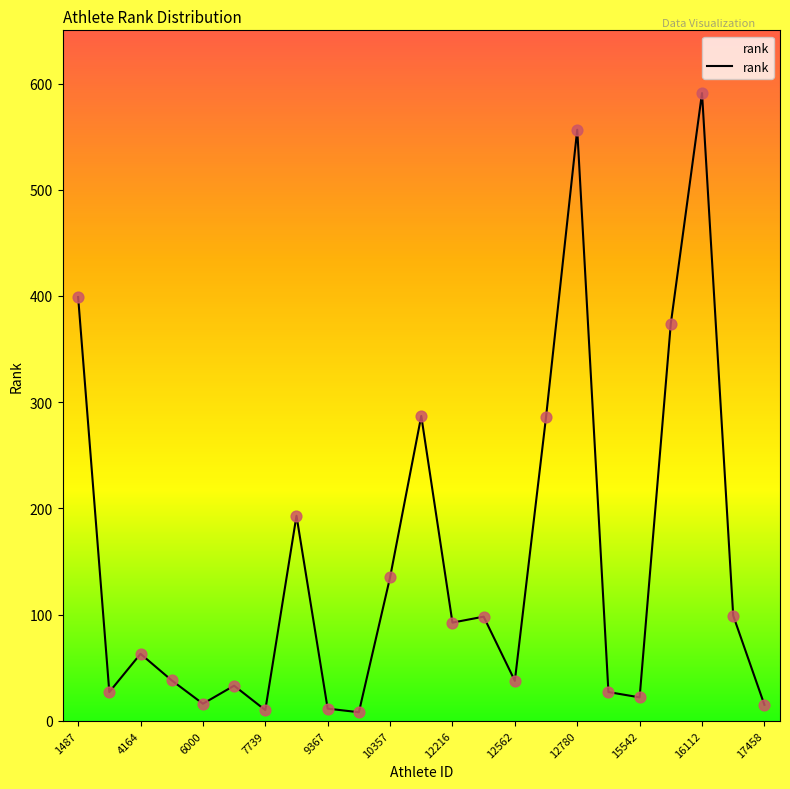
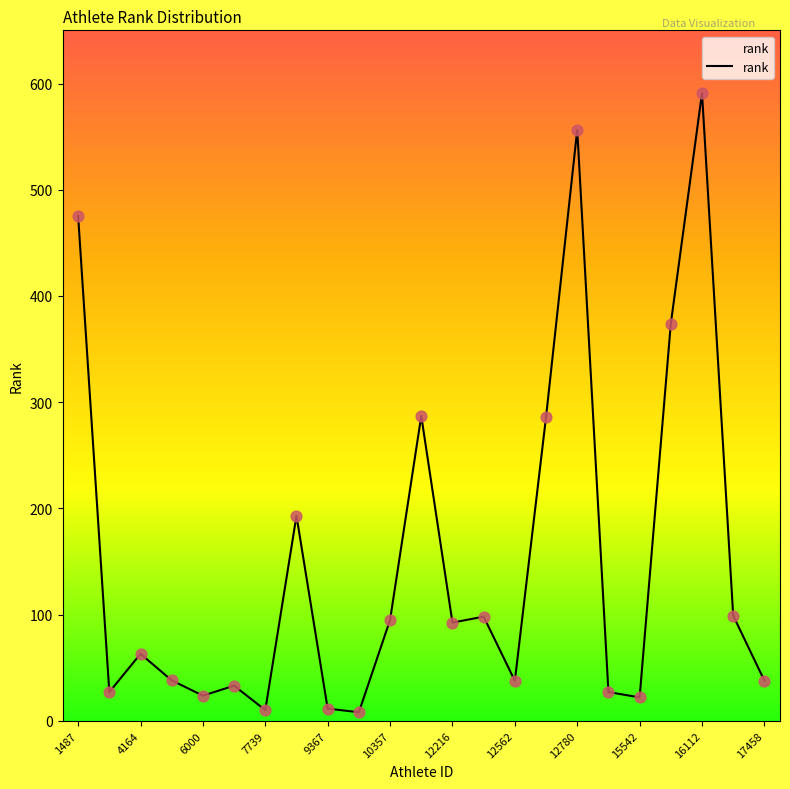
  {
-   "1487": 399,
+   "1487": 475,
    "4164": 63,
-   "6000": 16,
+   "6000": 24,
    "7739": 10,
    "9367": 11,
-   "10357": 135,
+   "10357": 95,
    "12216": 92,
    "12562": 38,
    "12780": 557,
    "15542": 22,
    "16112": 591,
-   "17458": 15
+   "17458": 38
  }
